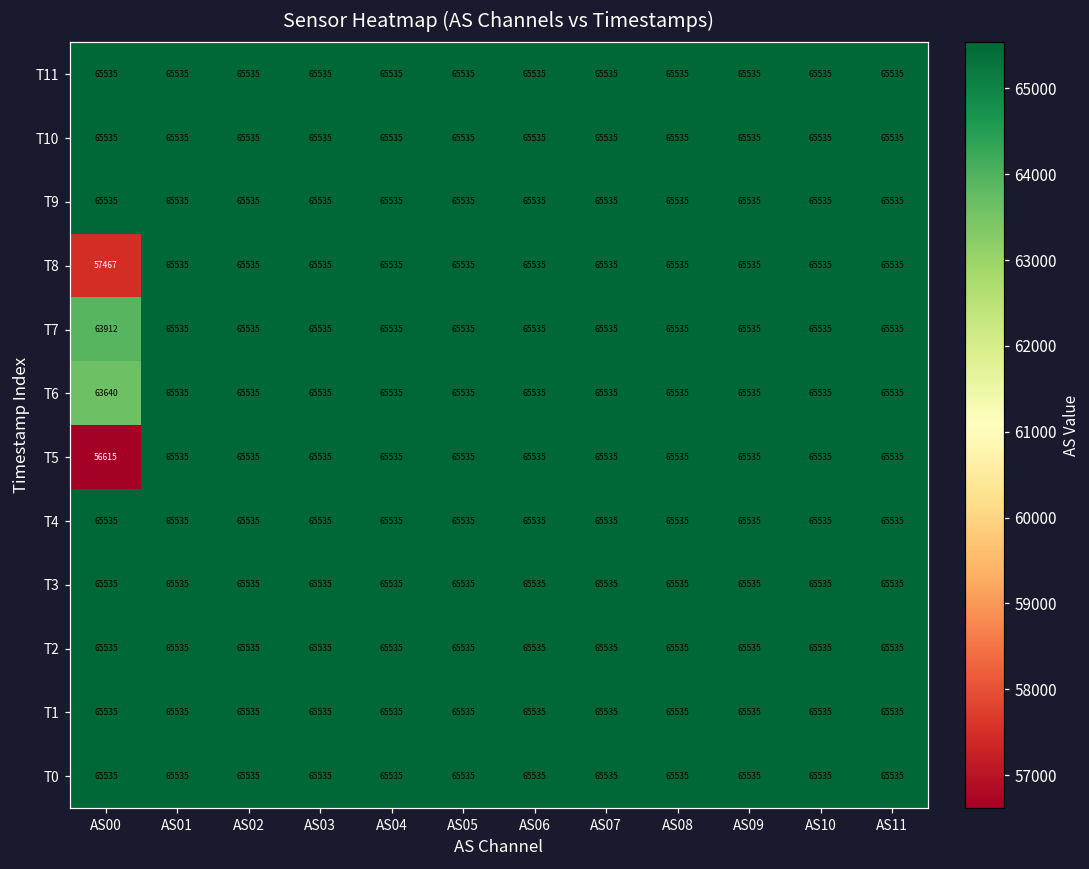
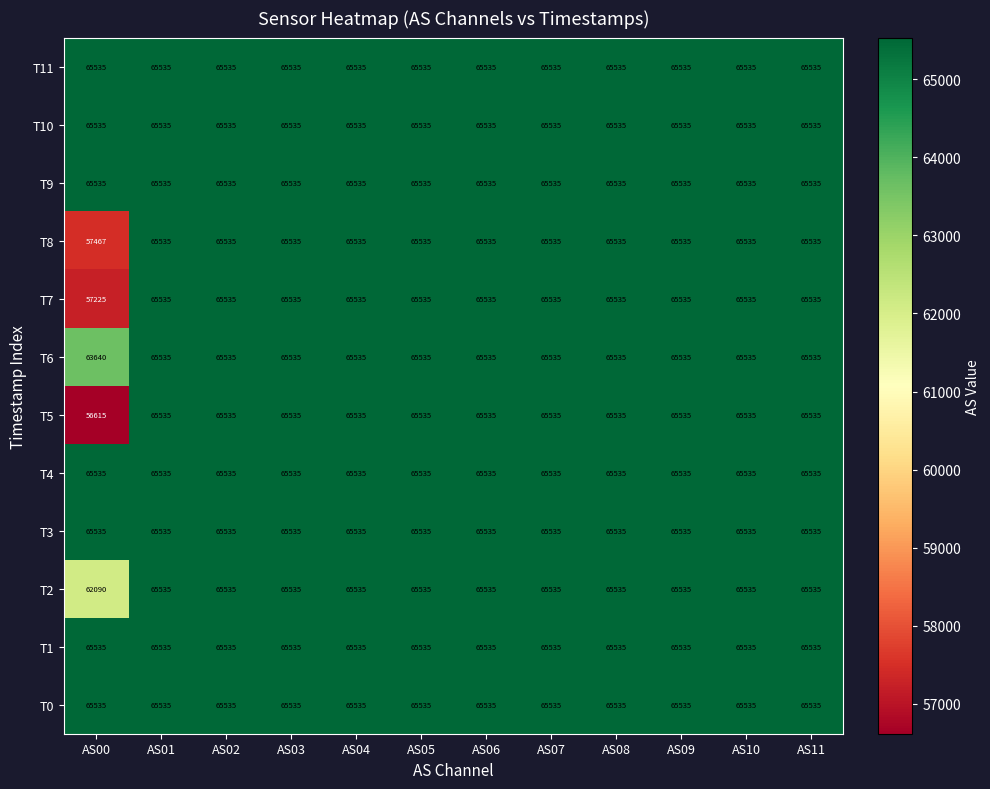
  {
    "T11": {
      "AS00": 65535,
      "AS01": 65535,
      "AS02": 65535,
      "AS03": 65535,
      "AS04": 65535,
      "AS05": 65535,
      "AS06": 65535,
      "AS07": 65535,
      "AS08": 65535,
      "AS09": 65535,
      "AS10": 65535,
      "AS11": 65535
    },
    "T10": {
      "AS00": 65535,
      "AS01": 65535,
      "AS02": 65535,
      "AS03": 65535,
      "AS04": 65535,
      "AS05": 65535,
      "AS06": 65535,
      "AS07": 65535,
      "AS08": 65535,
      "AS09": 65535,
      "AS10": 65535,
      "AS11": 65535
    },
    "T9": {
      "AS00": 65535,
      "AS01": 65535,
      "AS02": 65535,
      "AS03": 65535,
      "AS04": 65535,
      "AS05": 65535,
      "AS06": 65535,
      "AS07": 65535,
      "AS08": 65535,
      "AS09": 65535,
      "AS10": 65535,
      "AS11": 65535
    },
    "T8": {
      "AS00": 57467,
      "AS01": 65535,
      "AS02": 65535,
      "AS03": 65535,
      "AS04": 65535,
      "AS05": 65535,
      "AS06": 65535,
      "AS07": 65535,
      "AS08": 65535,
      "AS09": 65535,
      "AS10": 65535,
      "AS11": 65535
    },
    "T7": {
-     "AS00": 63912,
+     "AS00": 57225,
      "AS01": 65535,
      "AS02": 65535,
      "AS03": 65535,
      "AS04": 65535,
      "AS05": 65535,
      "AS06": 65535,
      "AS07": 65535,
      "AS08": 65535,
      "AS09": 65535,
      "AS10": 65535,
      "AS11": 65535
    },
    "T6": {
      "AS00": 63640,
      "AS01": 65535,
      "AS02": 65535,
      "AS03": 65535,
      "AS04": 65535,
      "AS05": 65535,
      "AS06": 65535,
      "AS07": 65535,
      "AS08": 65535,
      "AS09": 65535,
      "AS10": 65535,
      "AS11": 65535
    },
    "T5": {
      "AS00": 56615,
      "AS01": 65535,
      "AS02": 65535,
      "AS03": 65535,
      "AS04": 65535,
      "AS05": 65535,
      "AS06": 65535,
      "AS07": 65535,
      "AS08": 65535,
      "AS09": 65535,
      "AS10": 65535,
      "AS11": 65535
    },
    "T4": {
      "AS00": 65535,
      "AS01": 65535,
      "AS02": 65535,
      "AS03": 65535,
      "AS04": 65535,
      "AS05": 65535,
      "AS06": 65535,
      "AS07": 65535,
      "AS08": 65535,
      "AS09": 65535,
      "AS10": 65535,
      "AS11": 65535
    },
    "T3": {
      "AS00": 65535,
      "AS01": 65535,
      "AS02": 65535,
      "AS03": 65535,
      "AS04": 65535,
      "AS05": 65535,
      "AS06": 65535,
      "AS07": 65535,
      "AS08": 65535,
      "AS09": 65535,
      "AS10": 65535,
      "AS11": 65535
    },
    "T2": {
-     "AS00": 65535,
+     "AS00": 62090,
      "AS01": 65535,
      "AS02": 65535,
      "AS03": 65535,
      "AS04": 65535,
      "AS05": 65535,
      "AS06": 65535,
      "AS07": 65535,
      "AS08": 65535,
      "AS09": 65535,
      "AS10": 65535,
      "AS11": 65535
    },
    "T1": {
      "AS00": 65535,
      "AS01": 65535,
      "AS02": 65535,
      "AS03": 65535,
      "AS04": 65535,
      "AS05": 65535,
      "AS06": 65535,
      "AS07": 65535,
      "AS08": 65535,
      "AS09": 65535,
      "AS10": 65535,
      "AS11": 65535
    },
    "T0": {
      "AS00": 65535,
      "AS01": 65535,
      "AS02": 65535,
      "AS03": 65535,
      "AS04": 65535,
      "AS05": 65535,
      "AS06": 65535,
      "AS07": 65535,
      "AS08": 65535,
      "AS09": 65535,
      "AS10": 65535,
      "AS11": 65535
    }
  }
